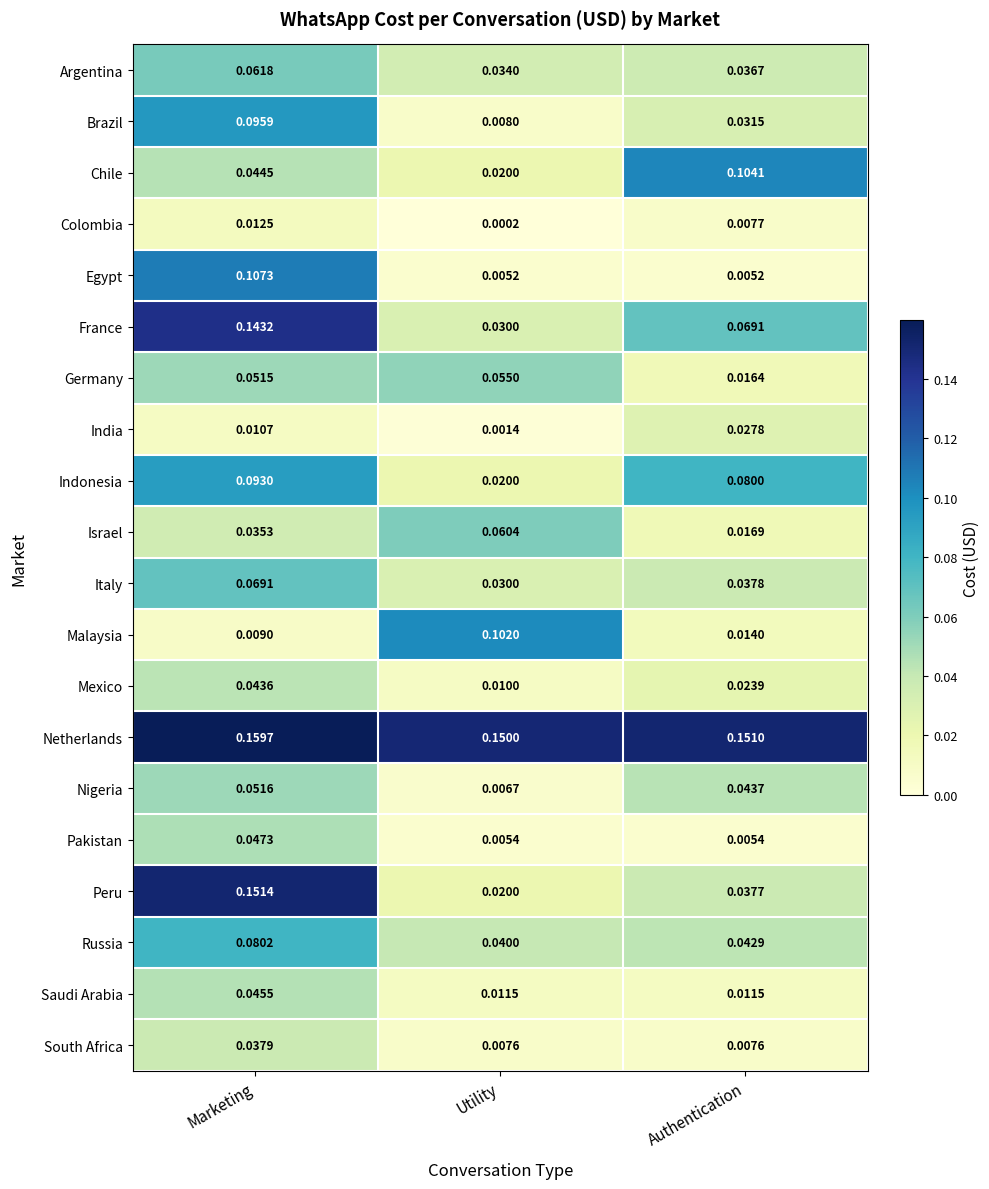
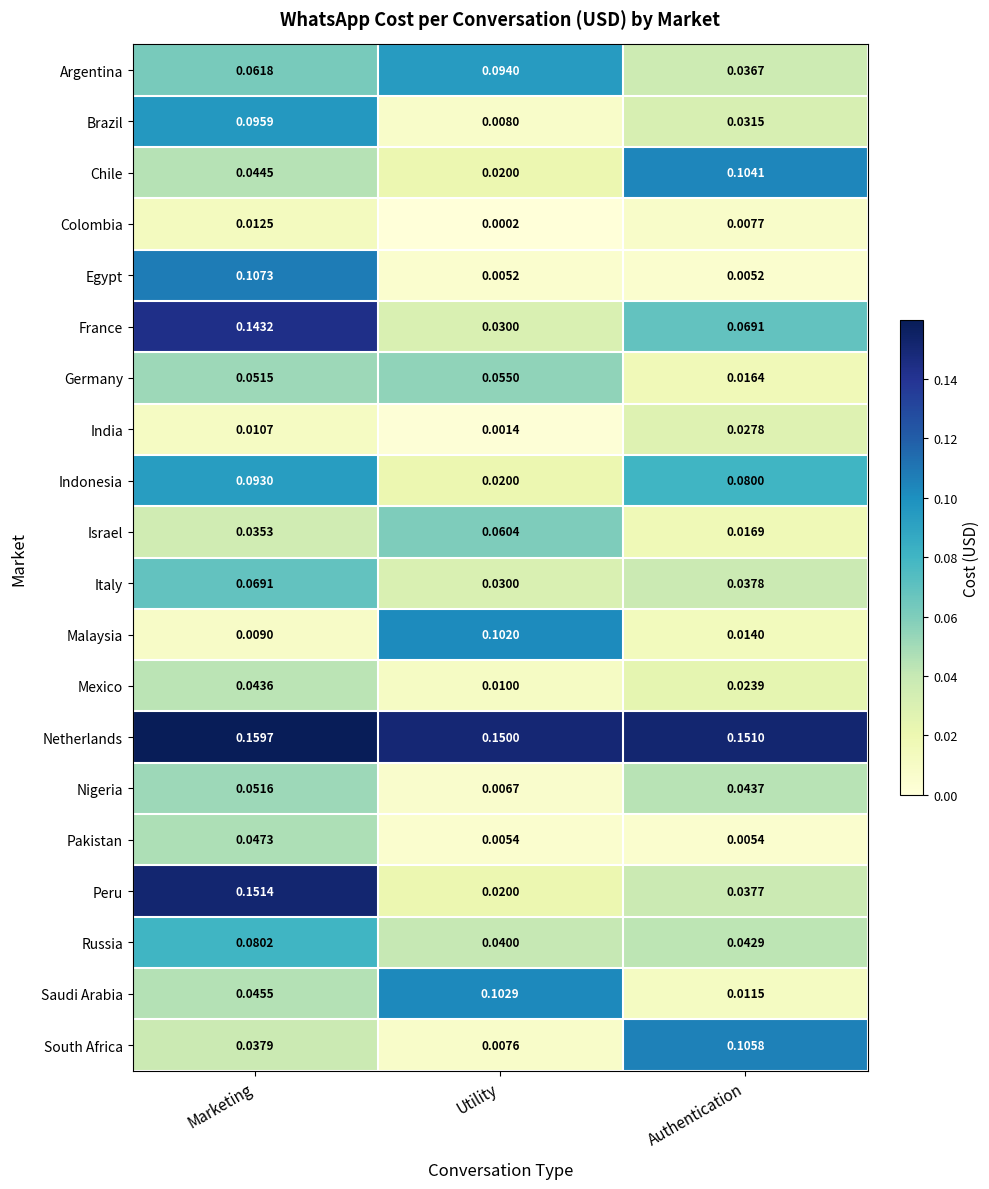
  {
    "Argentina": {
      "Marketing": 0.0618,
-     "Utility": 0.0340,
+     "Utility": 0.0940,
      "Authentication": 0.0367
    },
    "Brazil": {
      "Marketing": 0.0959,
      "Utility": 0.0080,
      "Authentication": 0.0315
    },
    "Chile": {
      "Marketing": 0.0445,
      "Utility": 0.0200,
      "Authentication": 0.1041
    },
    "Colombia": {
      "Marketing": 0.0125,
      "Utility": 0.0002,
      "Authentication": 0.0077
    },
    "Egypt": {
      "Marketing": 0.1073,
      "Utility": 0.0052,
      "Authentication": 0.0052
    },
    "France": {
      "Marketing": 0.1432,
      "Utility": 0.0300,
      "Authentication": 0.0691
    },
    "Germany": {
      "Marketing": 0.0515,
      "Utility": 0.0550,
      "Authentication": 0.0164
    },
    "India": {
      "Marketing": 0.0107,
      "Utility": 0.0014,
      "Authentication": 0.0278
    },
    "Indonesia": {
      "Marketing": 0.0930,
      "Utility": 0.0200,
      "Authentication": 0.0800
    },
    "Israel": {
      "Marketing": 0.0353,
      "Utility": 0.0604,
      "Authentication": 0.0169
    },
    "Italy": {
      "Marketing": 0.0691,
      "Utility": 0.0300,
      "Authentication": 0.0378
    },
    "Malaysia": {
      "Marketing": 0.0090,
      "Utility": 0.1020,
      "Authentication": 0.0140
    },
    "Mexico": {
      "Marketing": 0.0436,
      "Utility": 0.0100,
      "Authentication": 0.0239
    },
    "Netherlands": {
      "Marketing": 0.1597,
      "Utility": 0.1500,
      "Authentication": 0.1510
    },
    "Nigeria": {
      "Marketing": 0.0516,
      "Utility": 0.0067,
      "Authentication": 0.0437
    },
    "Pakistan": {
      "Marketing": 0.0473,
      "Utility": 0.0054,
      "Authentication": 0.0054
    },
    "Peru": {
      "Marketing": 0.1514,
      "Utility": 0.0200,
      "Authentication": 0.0377
    },
    "Russia": {
      "Marketing": 0.0802,
      "Utility": 0.0400,
      "Authentication": 0.0429
    },
    "Saudi Arabia": {
      "Marketing": 0.0455,
-     "Utility": 0.0115,
+     "Utility": 0.1029,
      "Authentication": 0.0115
    },
    "South Africa": {
      "Marketing": 0.0379,
      "Utility": 0.0076,
-     "Authentication": 0.0076
+     "Authentication": 0.1058
    }
  }
